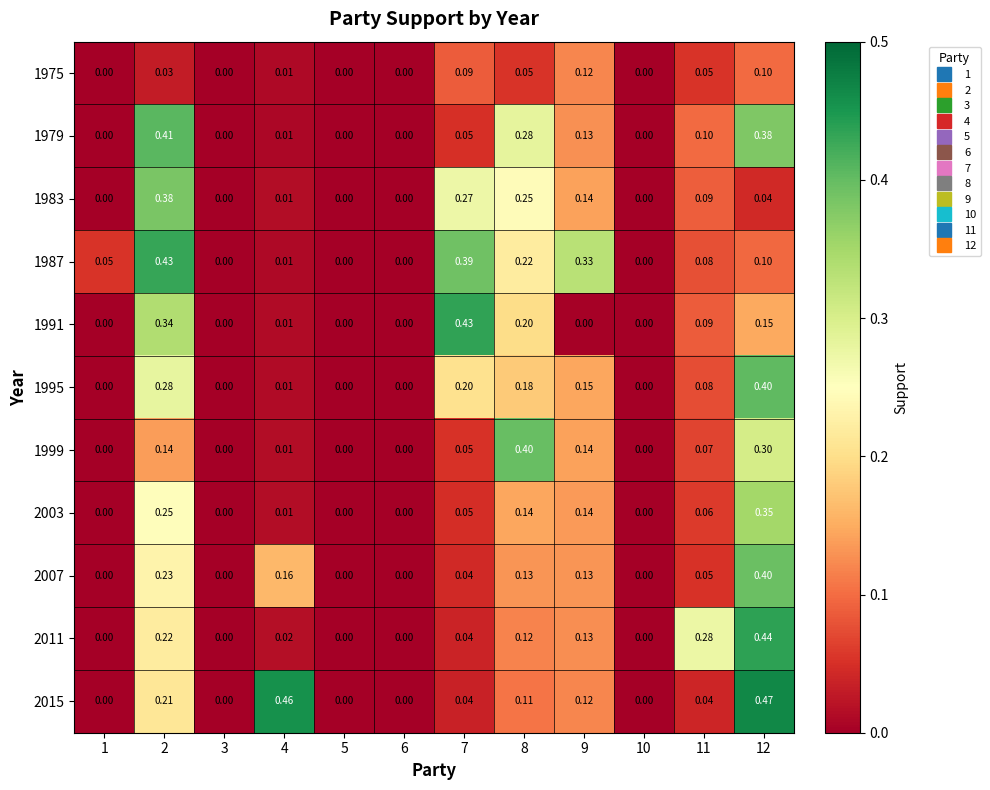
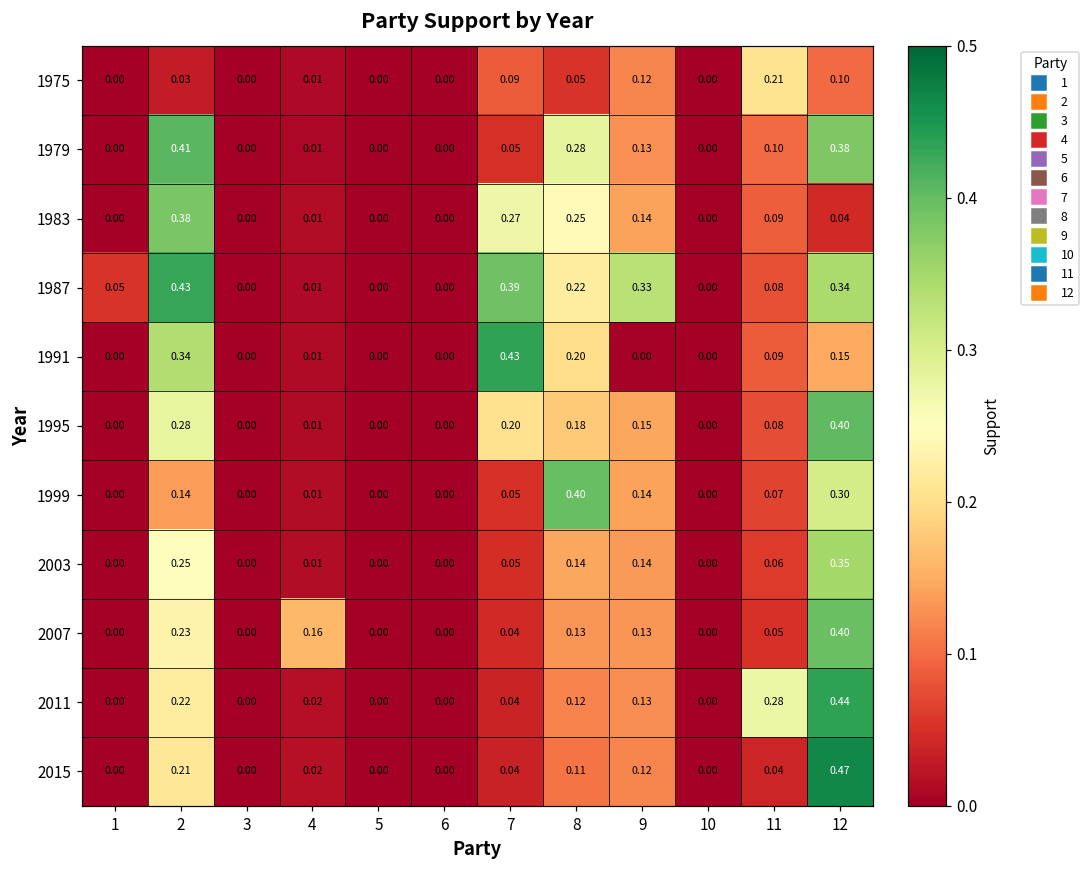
  {
    "1975": {
      "1": 0.00,
      "2": 0.03,
      "3": 0.00,
      "4": 0.01,
      "5": 0.00,
      "6": 0.00,
      "7": 0.09,
      "8": 0.05,
      "9": 0.12,
      "10": 0.00,
-     "11": 0.05,
+     "11": 0.21,
      "12": 0.10
    },
    "1979": {
      "1": 0.00,
      "2": 0.41,
      "3": 0.00,
      "4": 0.01,
      "5": 0.00,
      "6": 0.00,
      "7": 0.05,
      "8": 0.28,
      "9": 0.13,
      "10": 0.00,
      "11": 0.10,
      "12": 0.38
    },
    "1983": {
      "1": 0.00,
      "2": 0.38,
      "3": 0.00,
      "4": 0.01,
      "5": 0.00,
      "6": 0.00,
      "7": 0.27,
      "8": 0.25,
      "9": 0.14,
      "10": 0.00,
      "11": 0.09,
      "12": 0.04
    },
    "1987": {
      "1": 0.05,
      "2": 0.43,
      "3": 0.00,
      "4": 0.01,
      "5": 0.00,
      "6": 0.00,
      "7": 0.39,
      "8": 0.22,
      "9": 0.33,
      "10": 0.00,
      "11": 0.08,
-     "12": 0.10
+     "12": 0.34
    },
    "1991": {
      "1": 0.00,
      "2": 0.34,
      "3": 0.00,
      "4": 0.01,
      "5": 0.00,
      "6": 0.00,
      "7": 0.43,
      "8": 0.20,
      "9": 0.00,
      "10": 0.00,
      "11": 0.09,
      "12": 0.15
    },
    "1995": {
      "1": 0.00,
      "2": 0.28,
      "3": 0.00,
      "4": 0.01,
      "5": 0.00,
      "6": 0.00,
      "7": 0.20,
      "8": 0.18,
      "9": 0.15,
      "10": 0.00,
      "11": 0.08,
      "12": 0.40
    },
    "1999": {
      "1": 0.00,
      "2": 0.14,
      "3": 0.00,
      "4": 0.01,
      "5": 0.00,
      "6": 0.00,
      "7": 0.05,
      "8": 0.40,
      "9": 0.14,
      "10": 0.00,
      "11": 0.07,
      "12": 0.30
    },
    "2003": {
      "1": 0.00,
      "2": 0.25,
      "3": 0.00,
      "4": 0.01,
      "5": 0.00,
      "6": 0.00,
      "7": 0.05,
      "8": 0.14,
      "9": 0.14,
      "10": 0.00,
      "11": 0.06,
      "12": 0.35
    },
    "2007": {
      "1": 0.00,
      "2": 0.23,
      "3": 0.00,
      "4": 0.16,
      "5": 0.00,
      "6": 0.00,
      "7": 0.04,
      "8": 0.13,
      "9": 0.13,
      "10": 0.00,
      "11": 0.05,
      "12": 0.40
    },
    "2011": {
      "1": 0.00,
      "2": 0.22,
      "3": 0.00,
      "4": 0.02,
      "5": 0.00,
      "6": 0.00,
      "7": 0.04,
      "8": 0.12,
      "9": 0.13,
      "10": 0.00,
      "11": 0.28,
      "12": 0.44
    },
    "2015": {
      "1": 0.00,
      "2": 0.21,
      "3": 0.00,
-     "4": 0.46,
+     "4": 0.02,
      "5": 0.00,
      "6": 0.00,
      "7": 0.04,
      "8": 0.11,
      "9": 0.12,
      "10": 0.00,
      "11": 0.04,
      "12": 0.47
    }
  }
